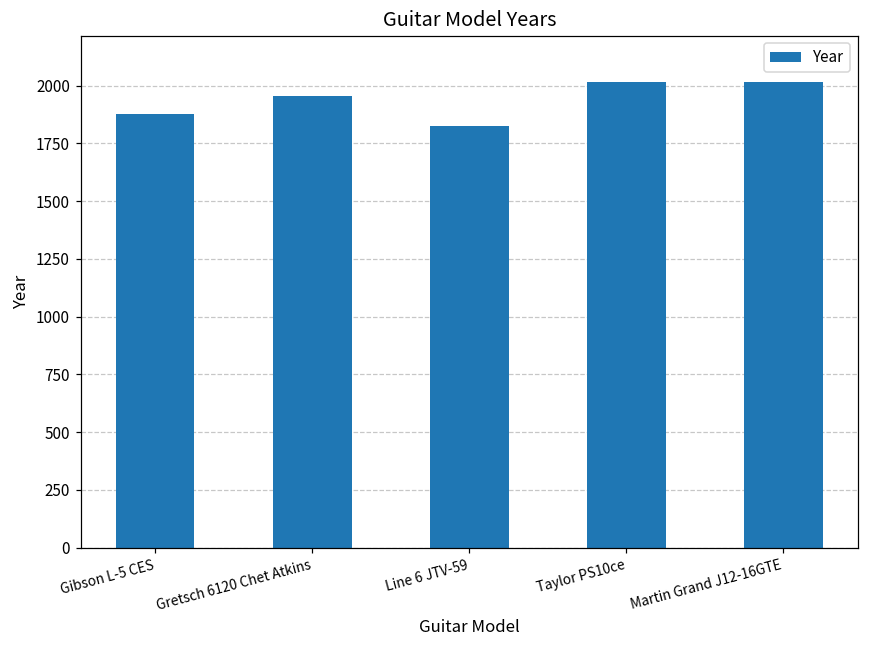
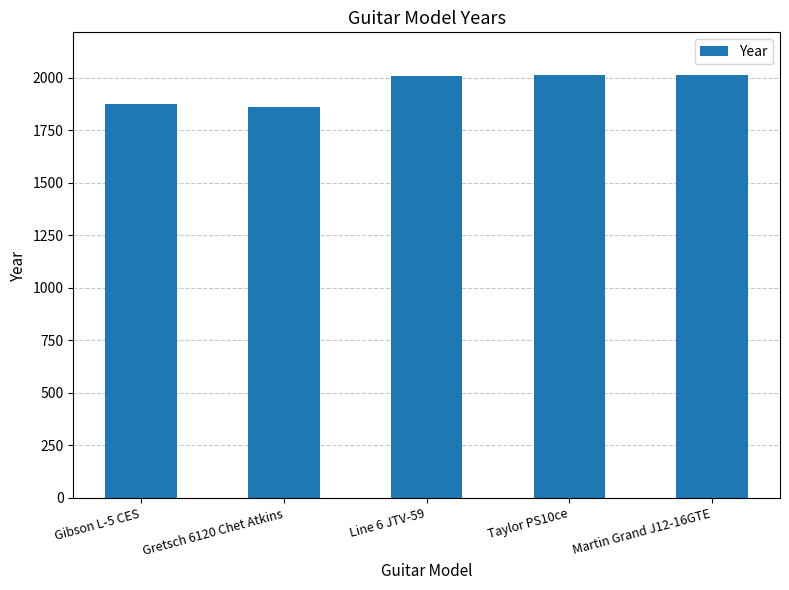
  {
    "Gibson L-5 CES": 1880,
-   "Gretsch 6120 Chet Atkins": 1960,
-   "Line 6 JTV-59": 1820,
+   "Gretsch 6120 Chet Atkins": 1860,
+   "Line 6 JTV-59": 2010,
    "Taylor PS10ce": 2010,
    "Martin Grand J12-16GTE": 2020
  }
